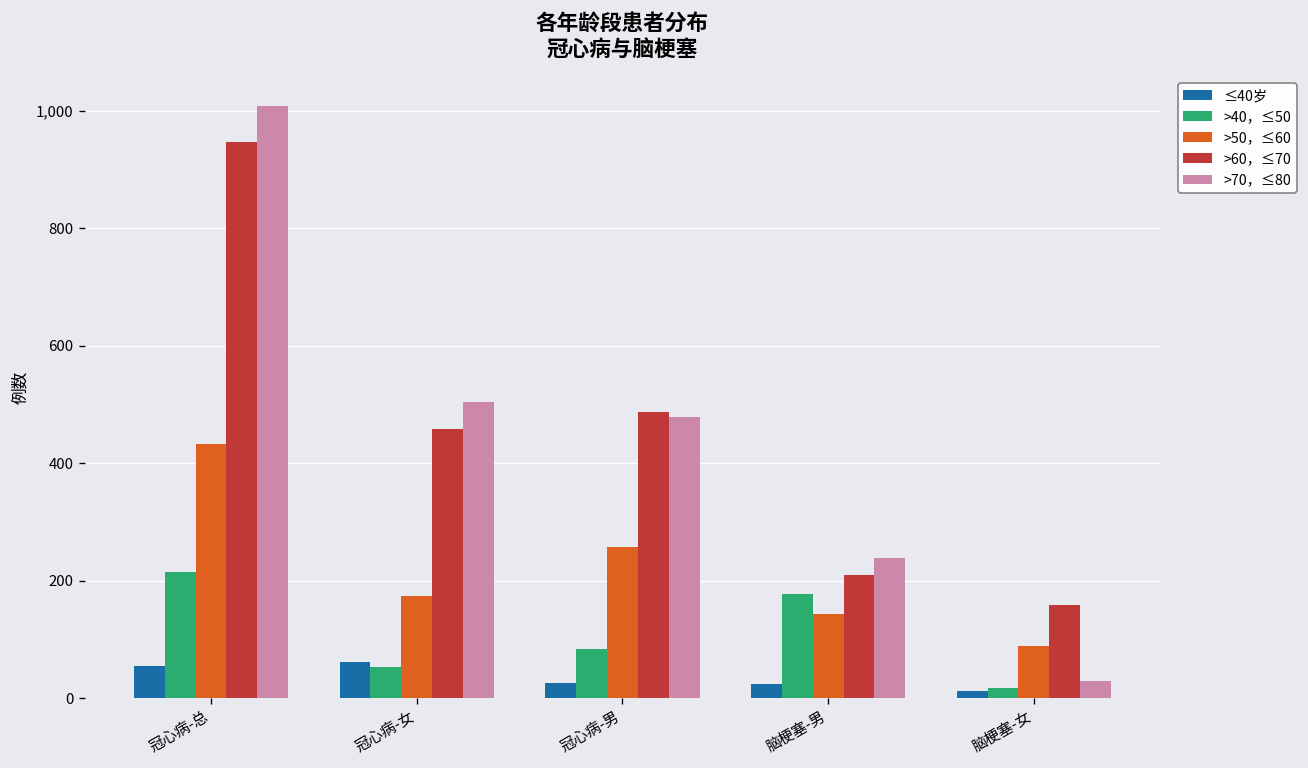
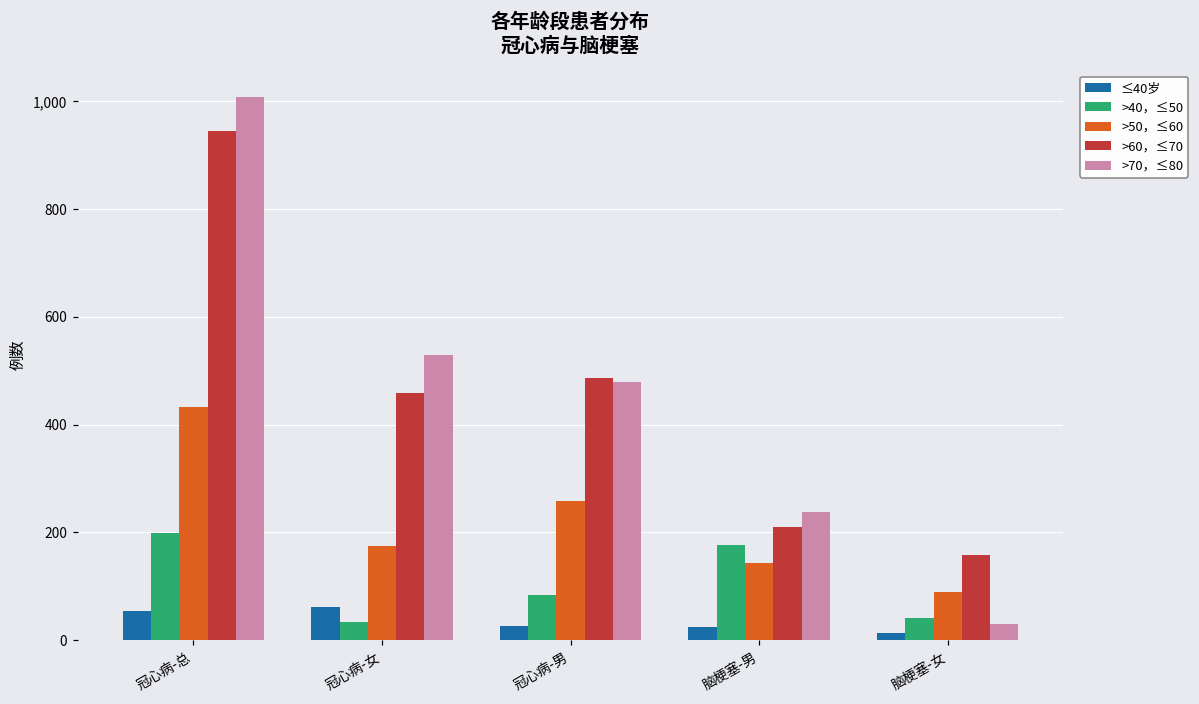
  {
    "≤40岁": {
      "冠心病-总": "50",
      "冠心病-女": "60",
      "冠心病-男": "30",
      "脑梗塞-男": "20",
      "脑梗塞-女": "10"
    },
    ">40，≤50": {
-     "冠心病-总": "220",
-     "冠心病-女": "50",
+     "冠心病-总": "200",
+     "冠心病-女": "30",
      "冠心病-男": "80",
      "脑梗塞-男": "180",
-     "脑梗塞-女": "20"
+     "脑梗塞-女": "40"
    },
    ">70，≤80": {
      "冠心病-总": "1,010",
-     "冠心病-女": "510",
+     "冠心病-女": "530",
      "冠心病-男": "480",
      "脑梗塞-男": "240",
      "脑梗塞-女": "30"
    }
  }
